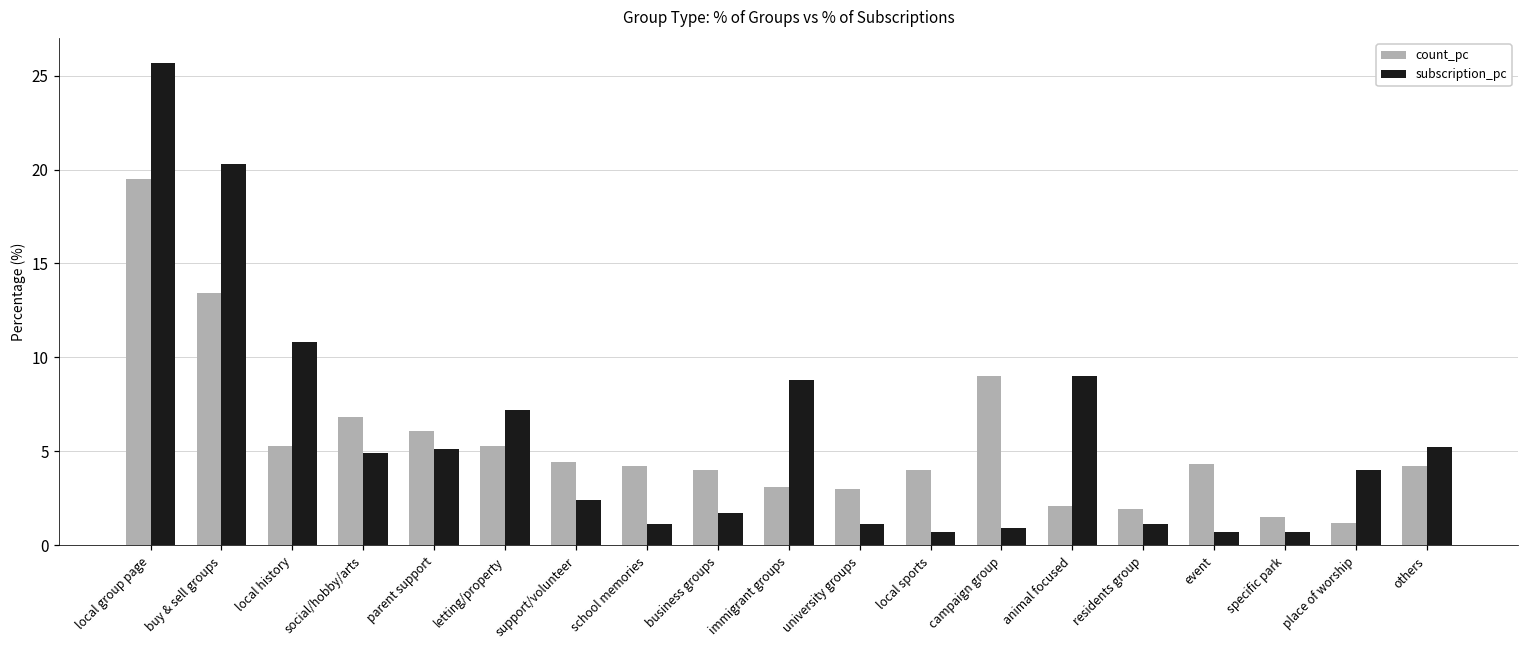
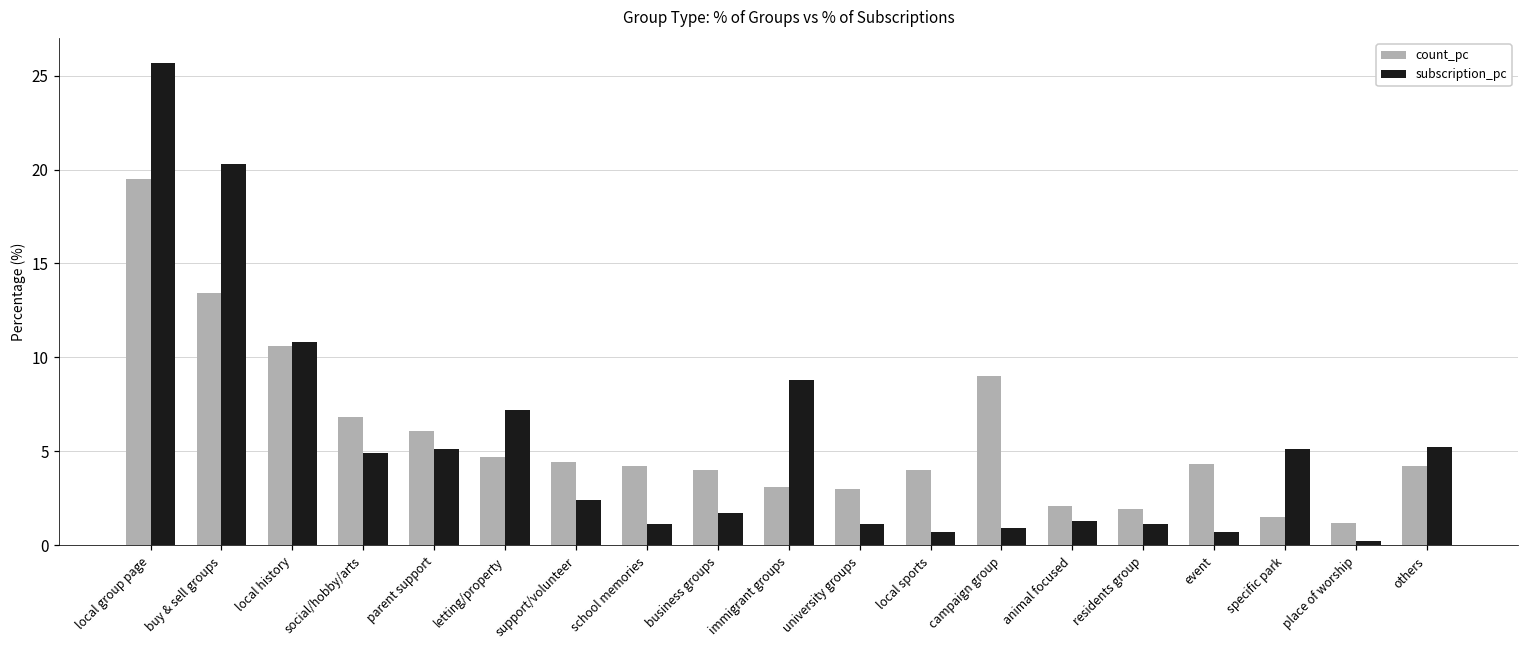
  {
    "count_pc": {
      "local group page": 19.5,
      "buy & sell groups": 13.4,
-     "local history": 5.3,
+     "local history": 10.6,
      "social/hobby/arts": 6.8,
      "parent support": 6.1,
-     "letting/property": 5.3,
+     "letting/property": 4.7,
      "support/volunteer": 4.4,
      "school memories": 4.2,
      "business groups": 4.0,
      "immigrant groups": 3.1,
      "university groups": 3.0,
      "local sports": 4.0,
      "campaign group": 9.0,
      "animal focused": 2.1,
      "residents group": 1.9,
      "event": 4.3,
      "specific park": 1.5,
      "place of worship": 1.2,
      "others": 4.2
    },
    "subscription_pc": {
      "local group page": 25.7,
      "buy & sell groups": 20.3,
      "local history": 10.8,
      "social/hobby/arts": 4.9,
      "parent support": 5.1,
      "letting/property": 7.2,
      "support/volunteer": 2.4,
      "school memories": 1.1,
      "business groups": 1.7,
      "immigrant groups": 8.8,
      "university groups": 1.1,
      "local sports": 0.7,
      "campaign group": 0.9,
-     "animal focused": 9.0,
+     "animal focused": 1.3,
      "residents group": 1.1,
      "event": 0.7,
-     "specific park": 0.7,
-     "place of worship": 4.0,
+     "specific park": 5.1,
+     "place of worship": 0.2,
      "others": 5.2
    }
  }
